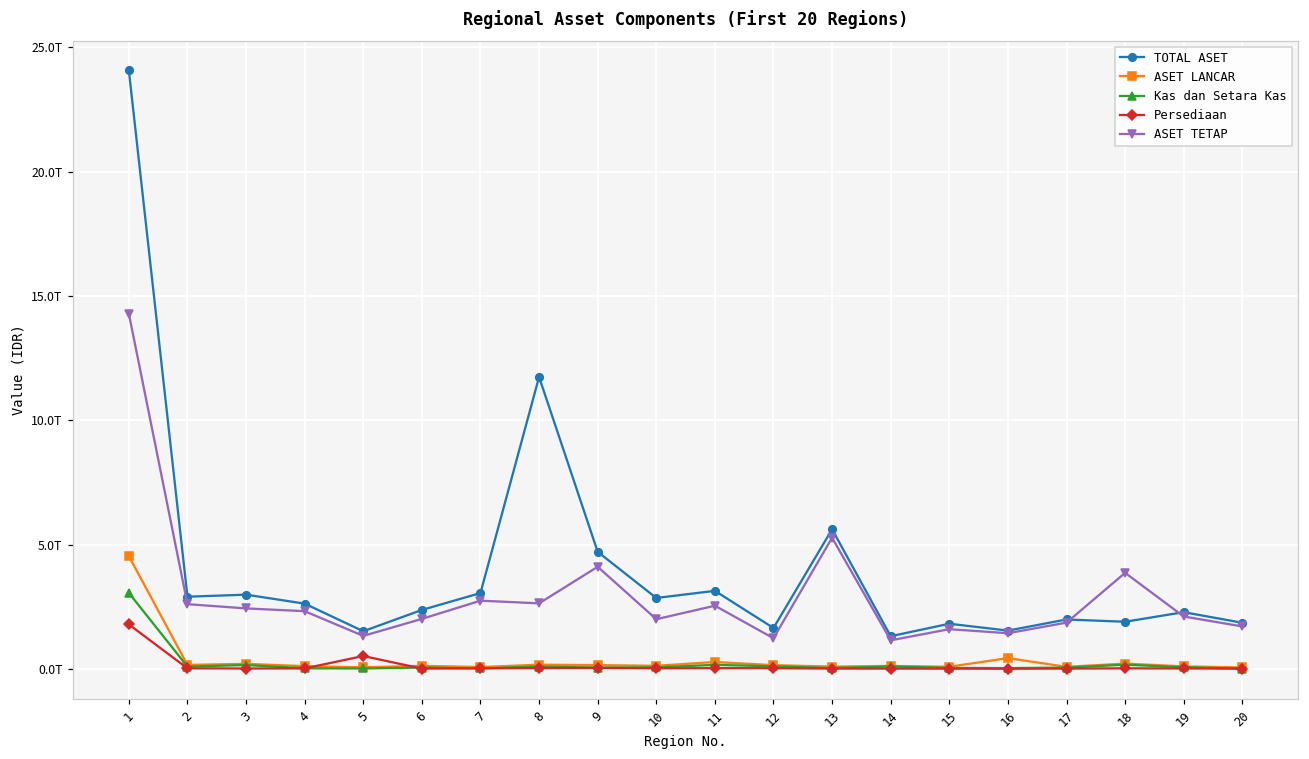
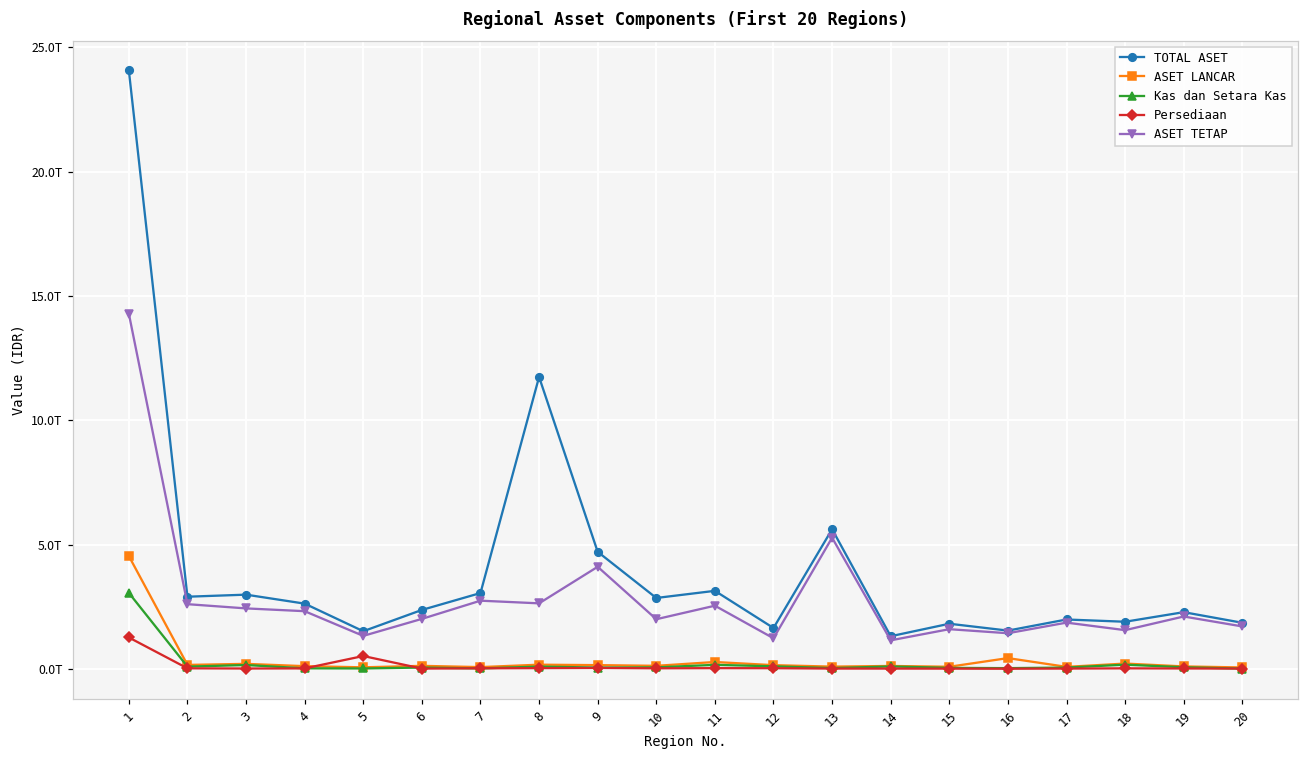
  {
    "TOTAL ASET": {
      "1": "24.1T",
      "2": "2.9T",
      "3": "3.0T",
      "4": "2.6T",
      "5": "1.5T",
      "6": "2.4T",
      "7": "3.0T",
      "8": "11.7T",
      "9": "4.7T",
      "10": "2.9T",
      "11": "3.1T",
      "12": "1.6T",
      "13": "5.6T",
      "14": "1.3T",
      "15": "1.8T",
      "17": "2.0T",
      "18": "1.9T",
      "19": "2.3T",
      "20": "1.9T"
    },
    "ASET LANCAR": {
      "1": "4.5T",
      "11": "0.3T",
      "16": "0.4T"
    },
    "Kas dan Setara Kas": {
      "1": "3.1T",
      "11": "0.2T"
    },
    "Persediaan": {
-     "1": "1.8T",
+     "1": "1.3T",
      "3": "0.0T",
      "5": "0.5T",
      "11": "0.0T",
      "18": "0.0T"
    },
    "ASET TETAP": {
      "1": "14.3T",
      "2": "2.6T",
      "3": "2.4T",
      "4": "2.3T",
      "5": "1.3T",
      "6": "2.0T",
      "7": "2.7T",
      "8": "2.6T",
      "9": "4.1T",
      "10": "2.0T",
      "11": "2.5T",
      "12": "1.2T",
      "13": "5.3T",
      "14": "1.1T",
      "15": "1.6T",
      "17": "1.9T",
-     "18": "3.9T",
+     "18": "1.6T",
      "19": "2.1T",
      "20": "1.7T"
    }
  }
